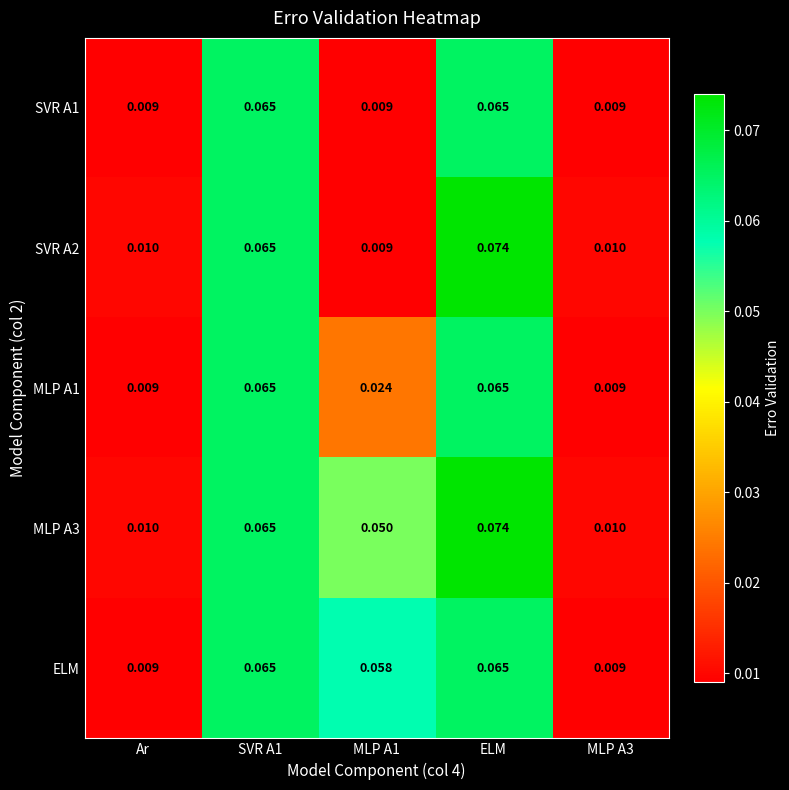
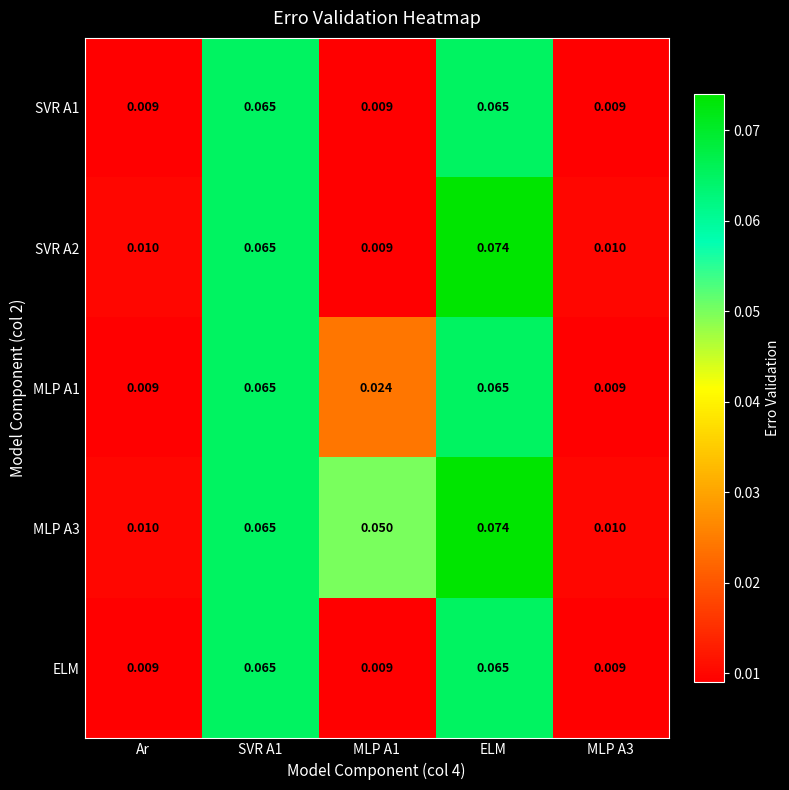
  {
    "SVR A1": {
      "Ar": 0.009,
      "SVR A1": 0.065,
      "MLP A1": 0.009,
      "ELM": 0.065,
      "MLP A3": 0.009
    },
    "SVR A2": {
      "Ar": 0.010,
      "SVR A1": 0.065,
      "MLP A1": 0.009,
      "ELM": 0.074,
      "MLP A3": 0.010
    },
    "MLP A1": {
      "Ar": 0.009,
      "SVR A1": 0.065,
      "MLP A1": 0.024,
      "ELM": 0.065,
      "MLP A3": 0.009
    },
    "MLP A3": {
      "Ar": 0.010,
      "SVR A1": 0.065,
      "MLP A1": 0.050,
      "ELM": 0.074,
      "MLP A3": 0.010
    },
    "ELM": {
      "Ar": 0.009,
      "SVR A1": 0.065,
-     "MLP A1": 0.058,
+     "MLP A1": 0.009,
      "ELM": 0.065,
      "MLP A3": 0.009
    }
  }
